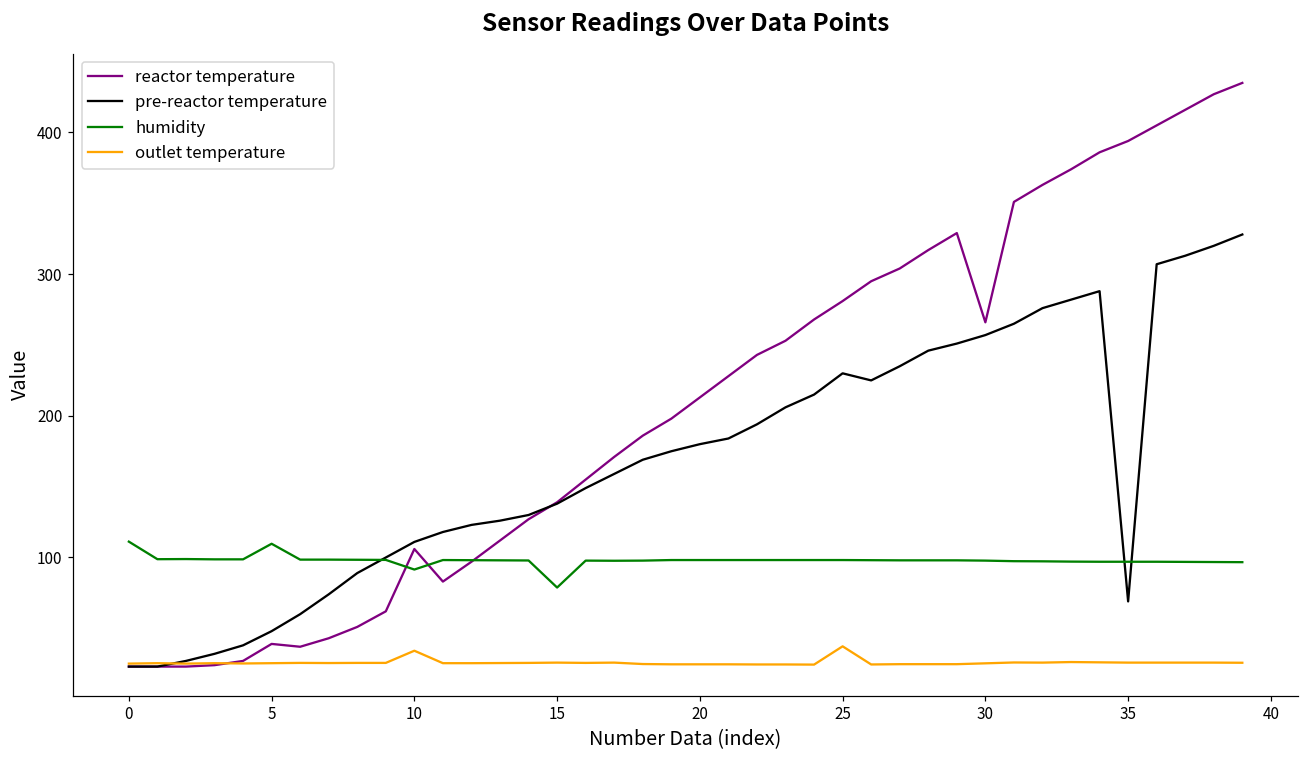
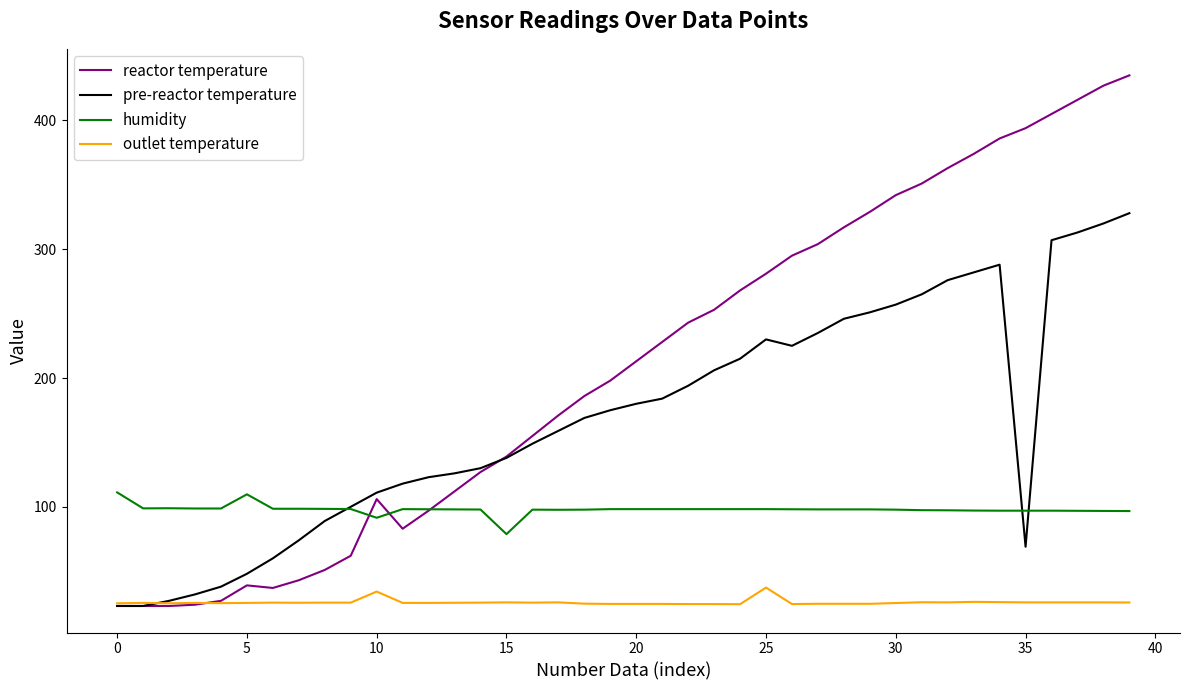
  {
    "reactor temperature": {
      "5": 39,
      "10": 106,
      "20": 213,
      "25": 281,
-     "30": 266,
+     "30": 342,
      "35": 394
    },
    "pre-reactor temperature": {
      "5": 48,
      "10": 111,
      "20": 180,
      "25": 230,
      "30": 257,
      "35": 69
    },
    "humidity": {
      "0": 111,
      "5": 110,
      "10": 92,
      "15": 79,
      "20": 98,
      "25": 98,
      "30": 98,
      "35": 97
    },
    "outlet temperature": {
      "0": 25,
      "5": 25,
      "10": 34,
      "15": 26,
      "20": 25,
      "25": 37,
      "30": 25,
      "35": 26
    }
  }
